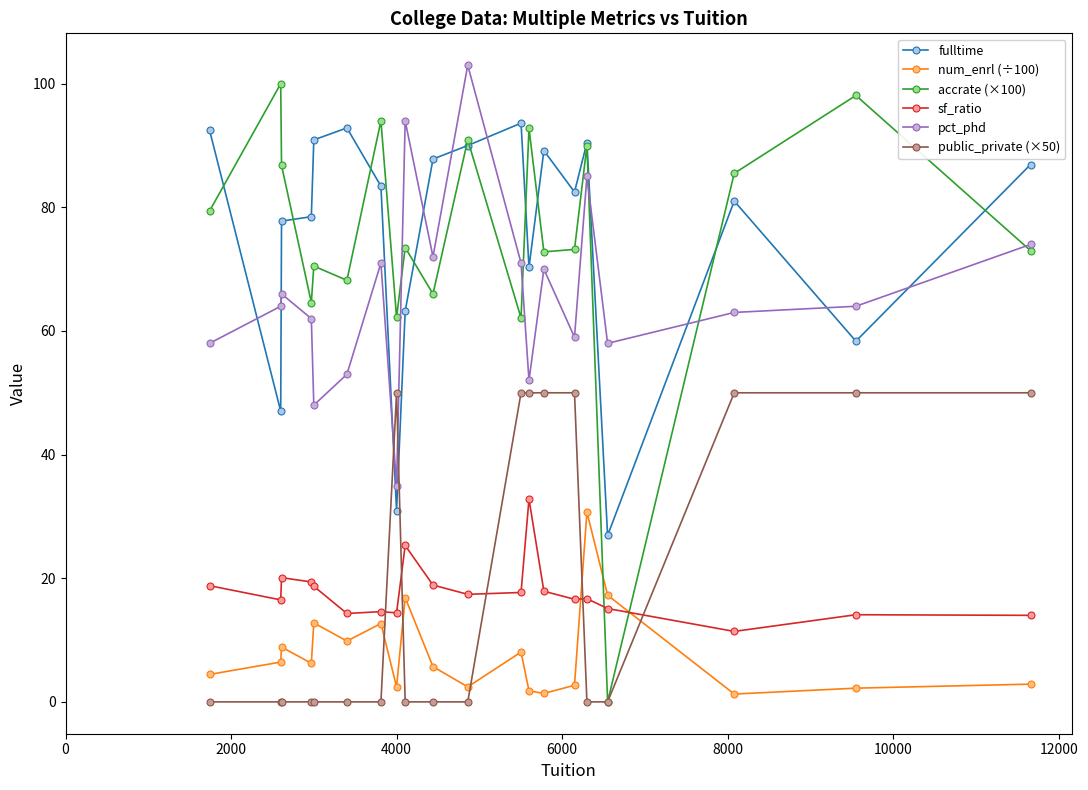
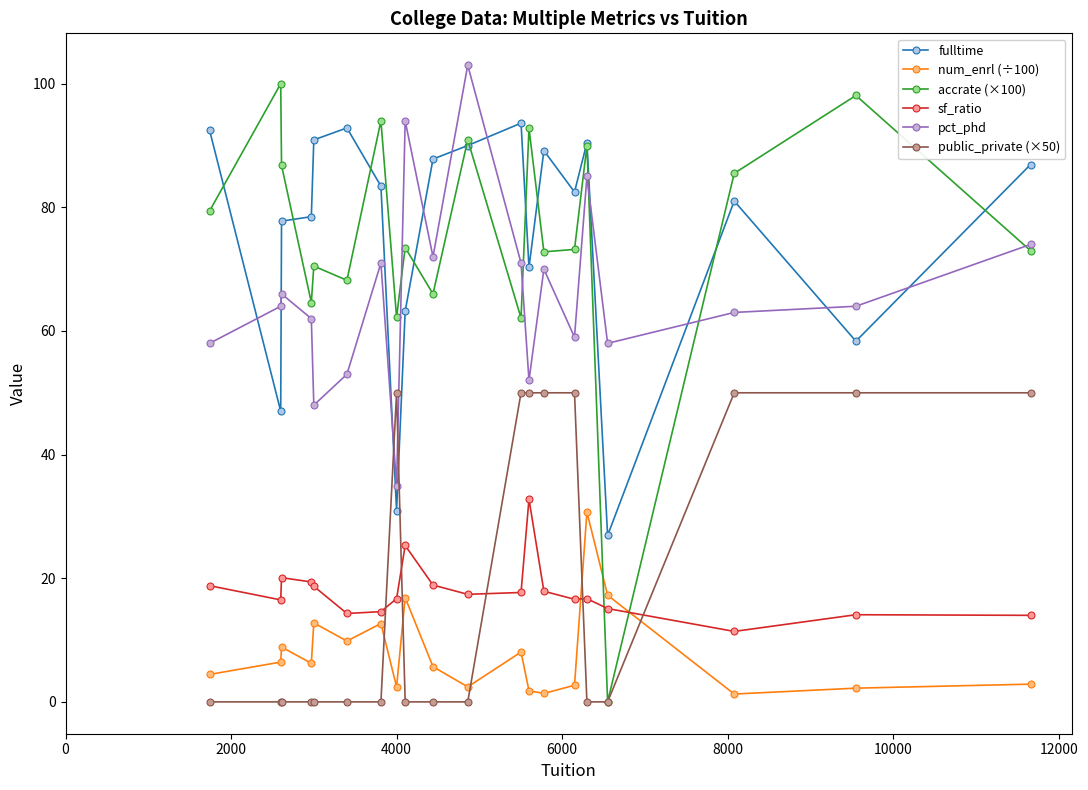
  {
    "fulltime": {
      "4000": 31
    },
    "num_enrl (÷100)": {
      "4000": 2
    },
    "accrate (×100)": {
      "4000": 62
    },
    "sf_ratio": {
-     "4000": 14
+     "4000": 17
    },
    "pct_phd": {
      "4000": 35
    },
    "public_private (×50)": {
      "4000": 50
    }
  }
